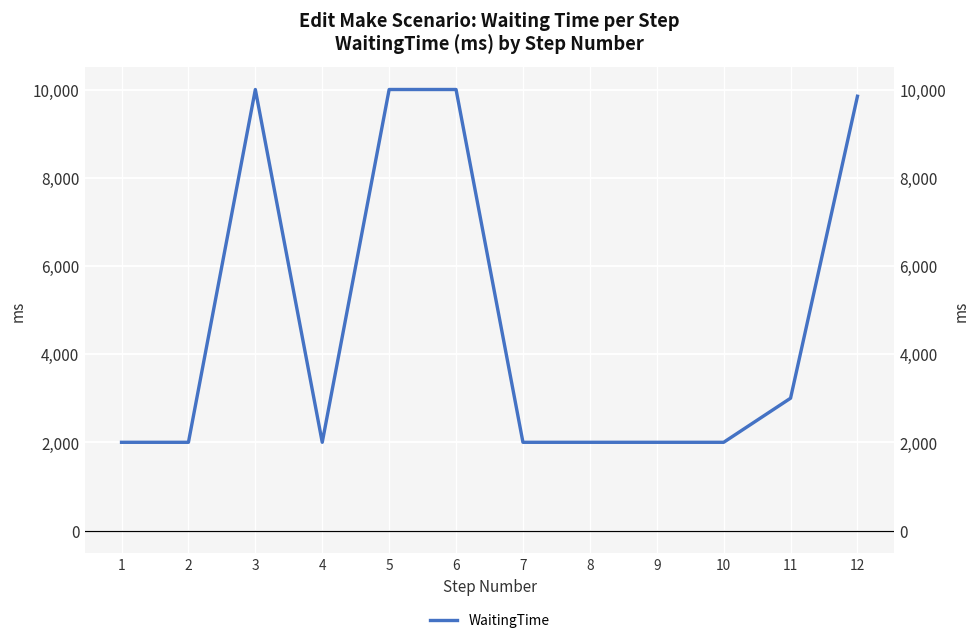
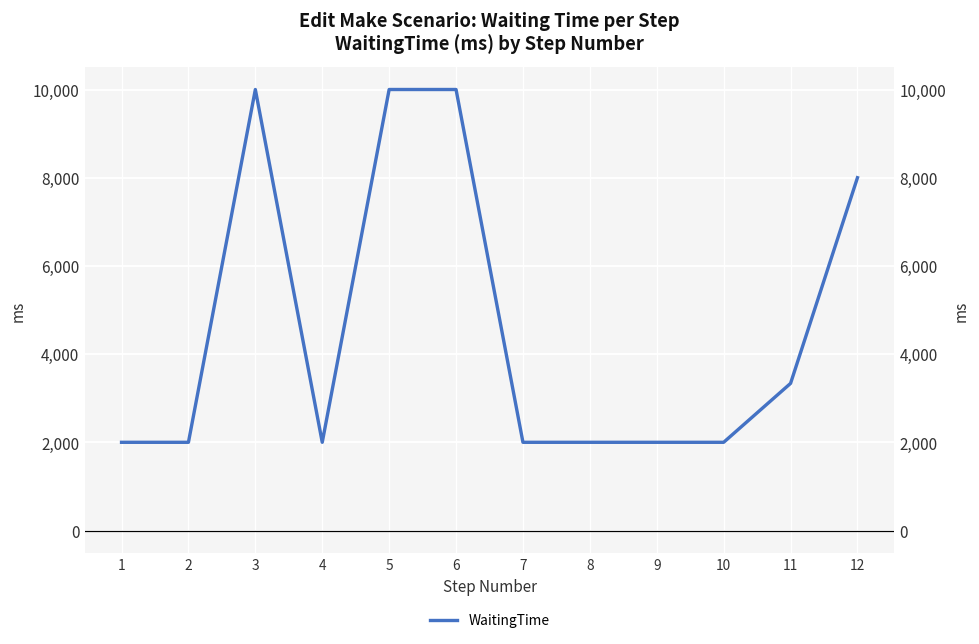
  {
    "1": "2,000",
    "2": "2,000",
    "3": "10,000",
    "4": "2,000",
    "5": "10,000",
    "6": "10,000",
    "7": "2,000",
    "8": "2,000",
    "9": "2,000",
    "10": "2,000",
-   "11": "3,000",
-   "12": "9,800"
+   "11": "3,300",
+   "12": "8,000"
  }
